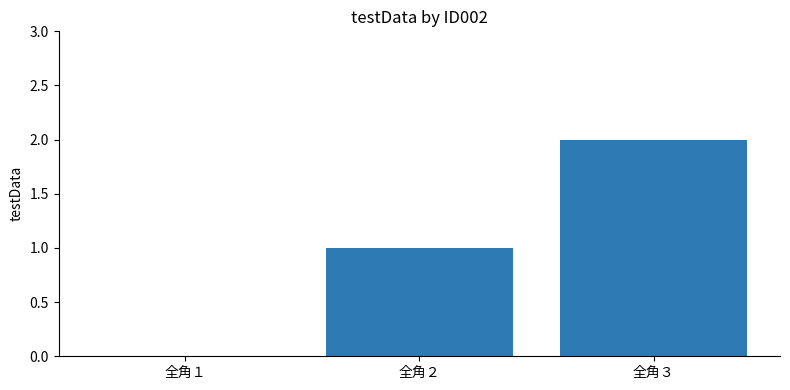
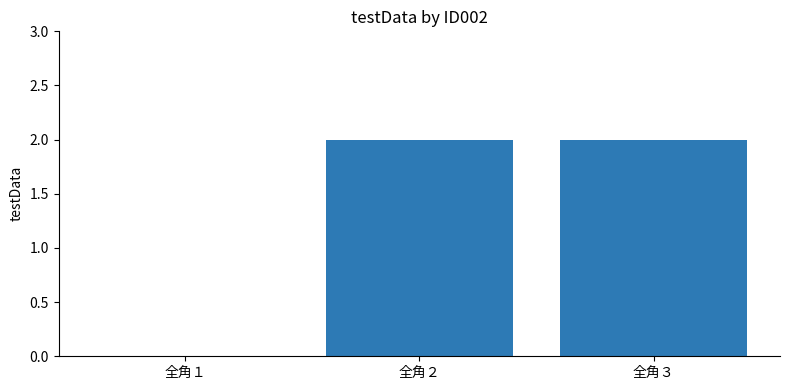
  {
    "全角１": 0,
-   "全角２": 1,
+   "全角２": 2,
    "全角３": 2
  }
